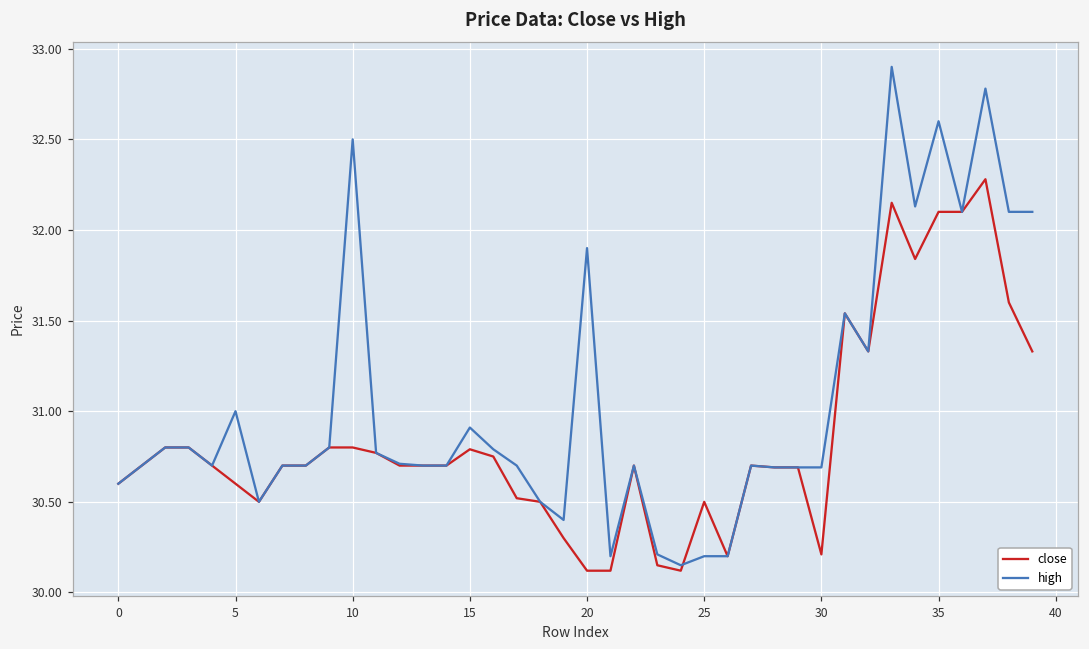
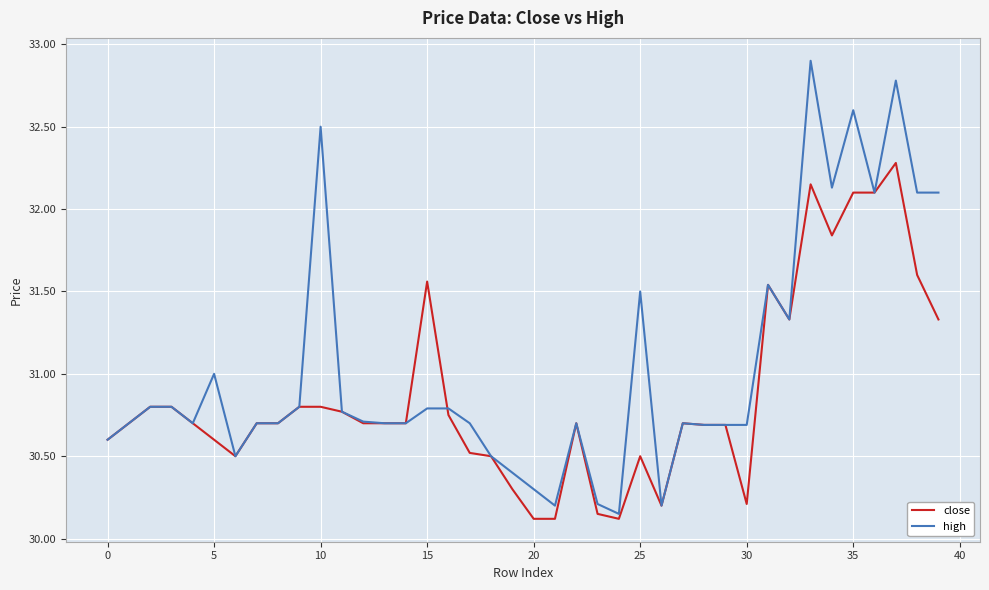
  {
    "close": {
      "5": 30.60,
      "10": 30.80,
-     "15": 30.79,
+     "15": 31.56,
      "20": 30.12,
      "25": 30.50,
      "30": 30.21,
      "35": 32.10
    },
    "high": {
      "5": 31.00,
      "10": 32.50,
-     "15": 30.91,
-     "20": 31.9,
-     "25": 30.2,
+     "15": 30.79,
+     "20": 30.3,
+     "25": 31.5,
      "30": 30.69,
      "35": 32.60
    }
  }
